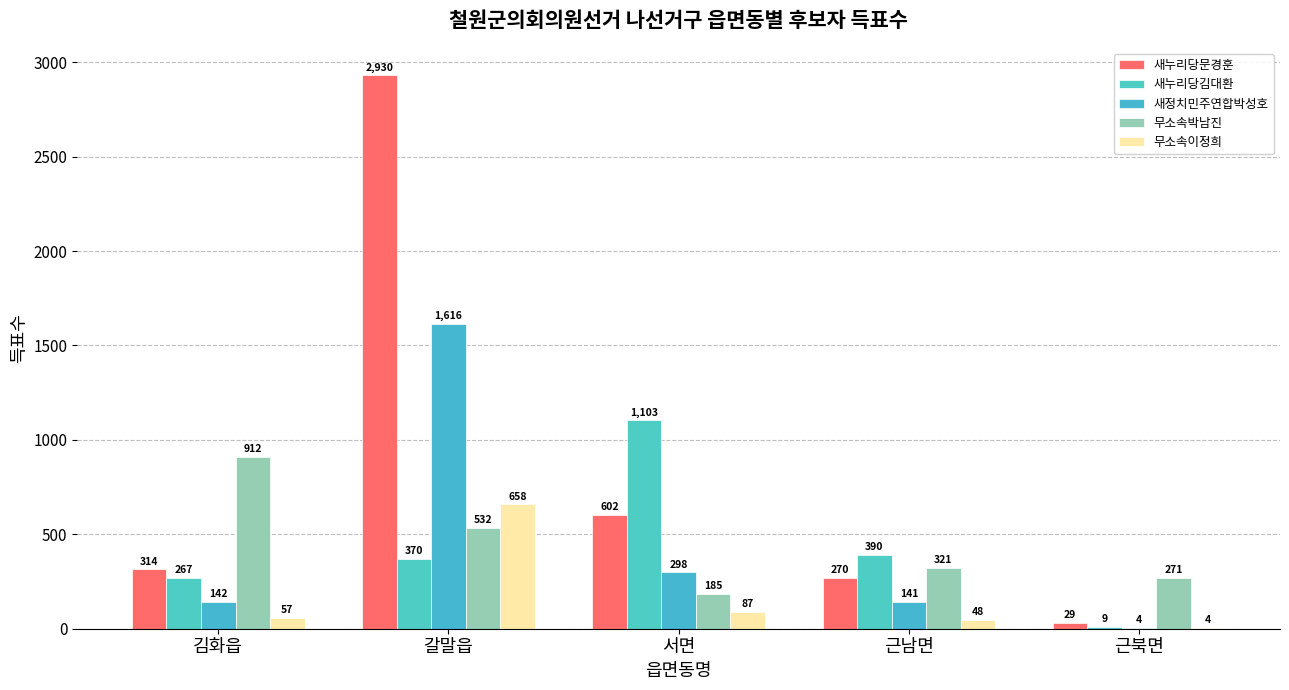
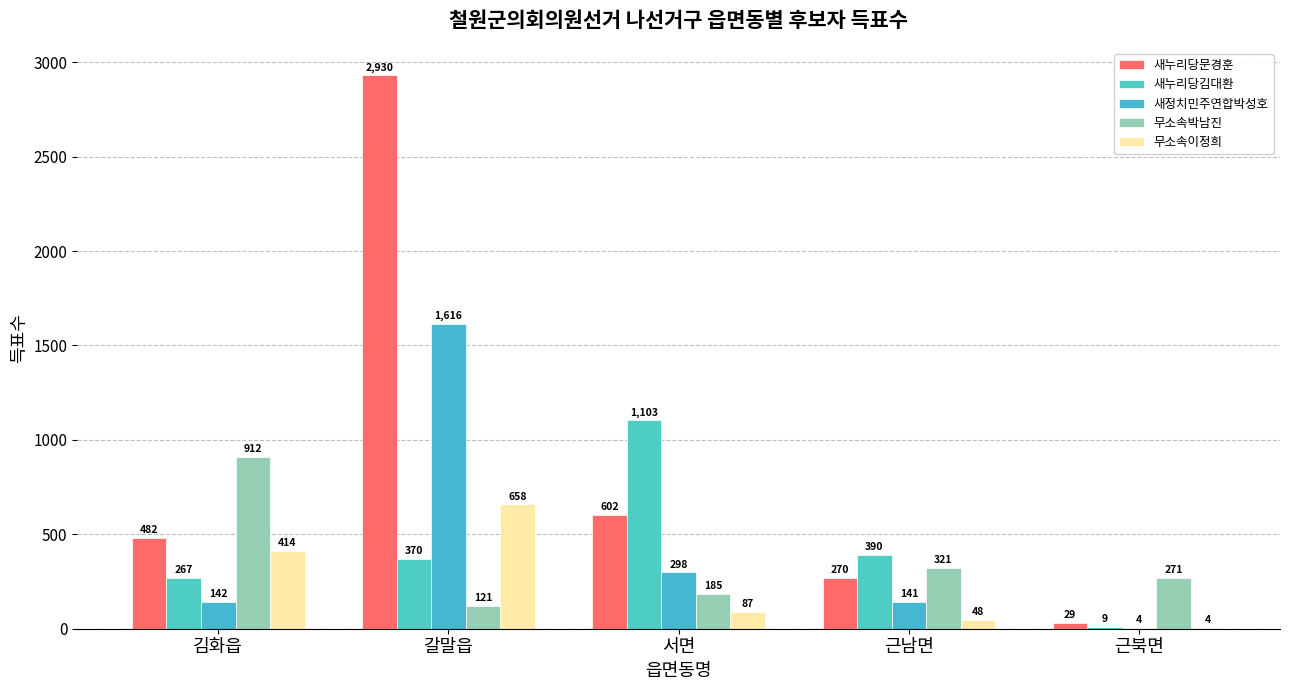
  {
    "새누리당문경훈": {
-     "김화읍": "314",
+     "김화읍": "482",
      "갈말읍": "2,930",
      "서면": "602",
      "근남면": "270",
      "근북면": "29"
    },
    "무소속박남진": {
      "김화읍": "912",
-     "갈말읍": "532",
+     "갈말읍": "121",
      "서면": "185",
      "근남면": "321",
      "근북면": "271"
    },
    "무소속이정희": {
-     "김화읍": "57",
+     "김화읍": "414",
      "갈말읍": "658",
      "서면": "87",
      "근남면": "48",
      "근북면": "4"
    }
  }
